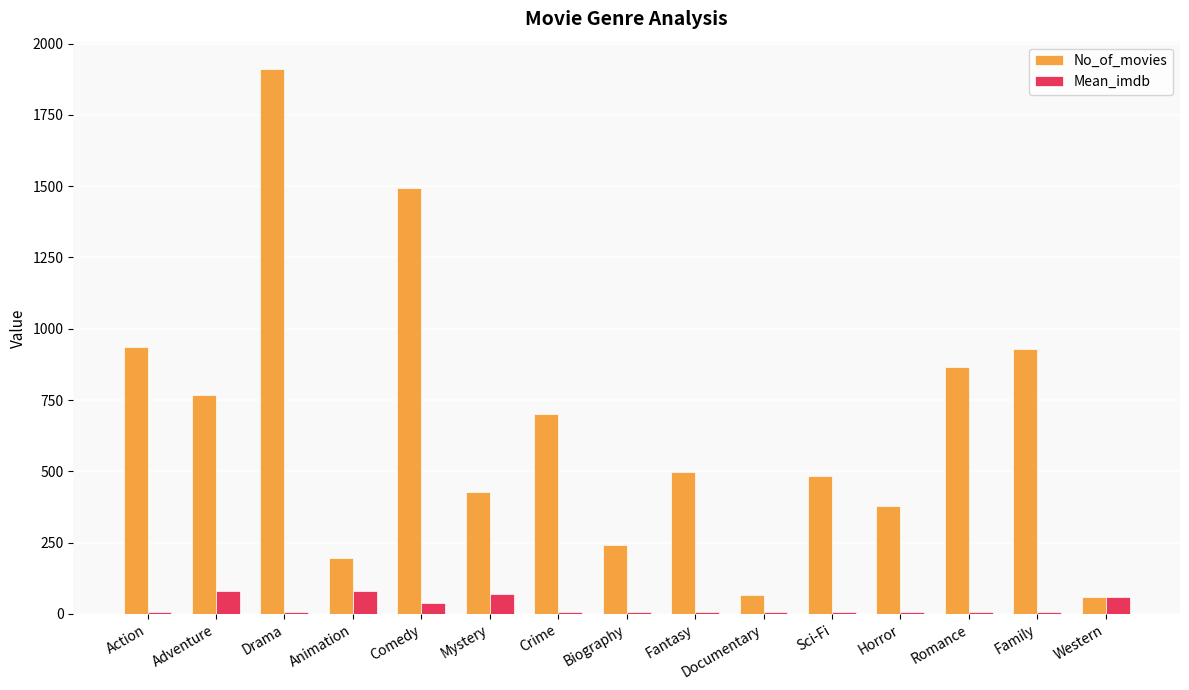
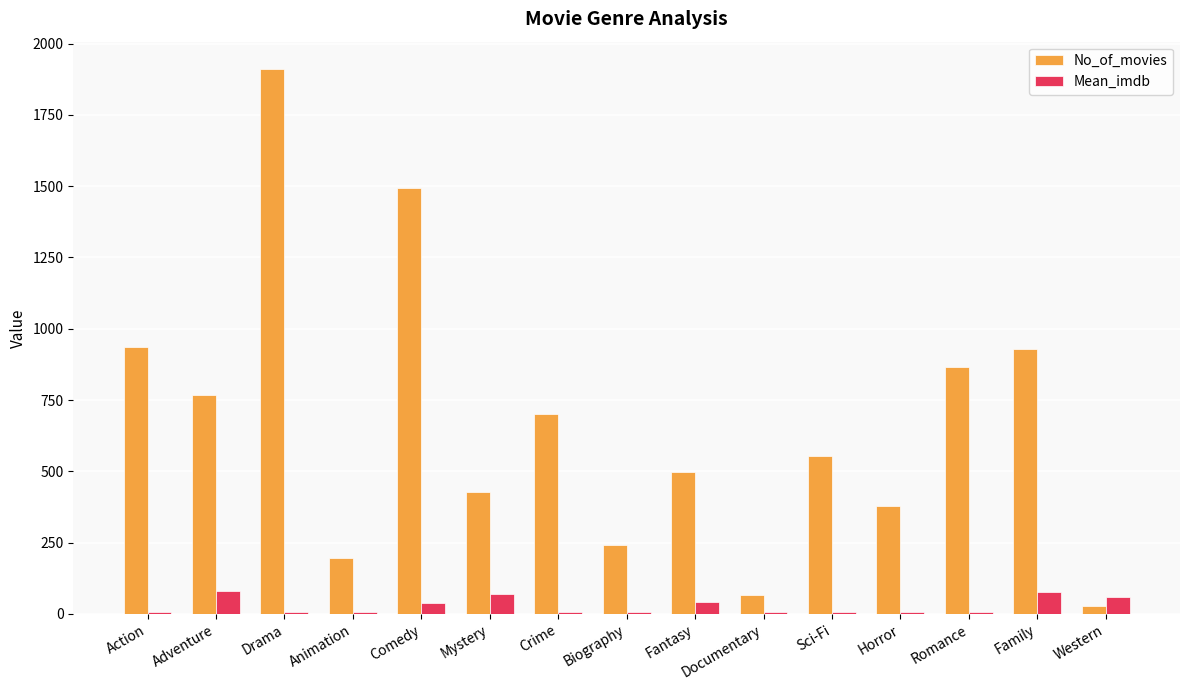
  {
    "No_of_movies": {
      "Action": 940,
      "Adventure": 770,
      "Drama": 1910,
      "Animation": 200,
      "Comedy": 1490,
      "Mystery": 430,
      "Crime": 700,
      "Biography": 240,
      "Fantasy": 500,
      "Documentary": 70,
-     "Sci-Fi": 480,
+     "Sci-Fi": 550,
      "Horror": 380,
      "Romance": 870,
      "Family": 930,
-     "Western": 60
+     "Western": 30
    },
    "Mean_imdb": {
      "Adventure": 80,
-     "Animation": 80,
+     "Animation": 10,
      "Comedy": 40,
      "Mystery": 70,
-     "Fantasy": 10,
-     "Family": 10,
+     "Fantasy": 40,
+     "Family": 80,
      "Western": 60
    }
  }
